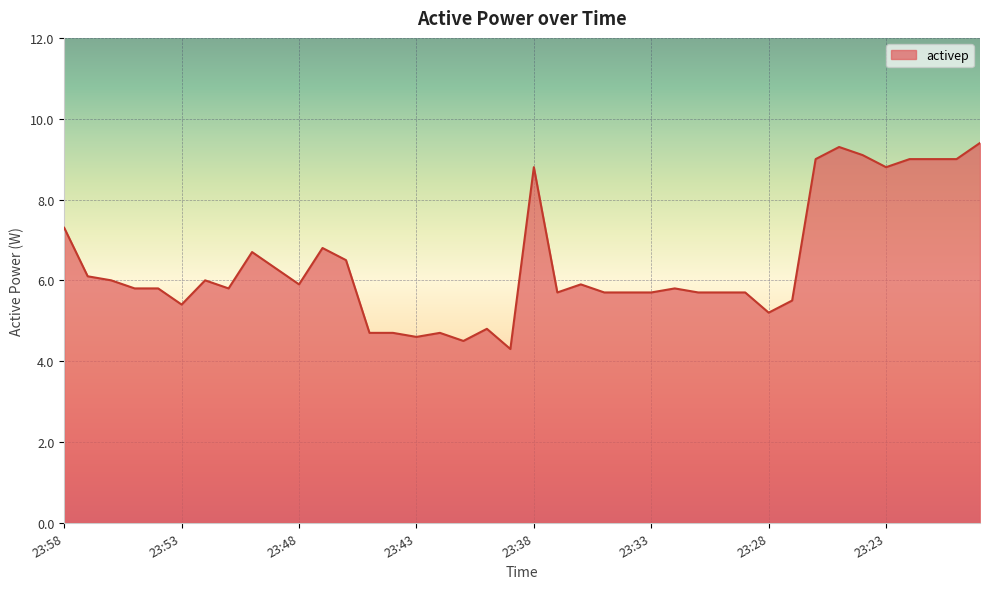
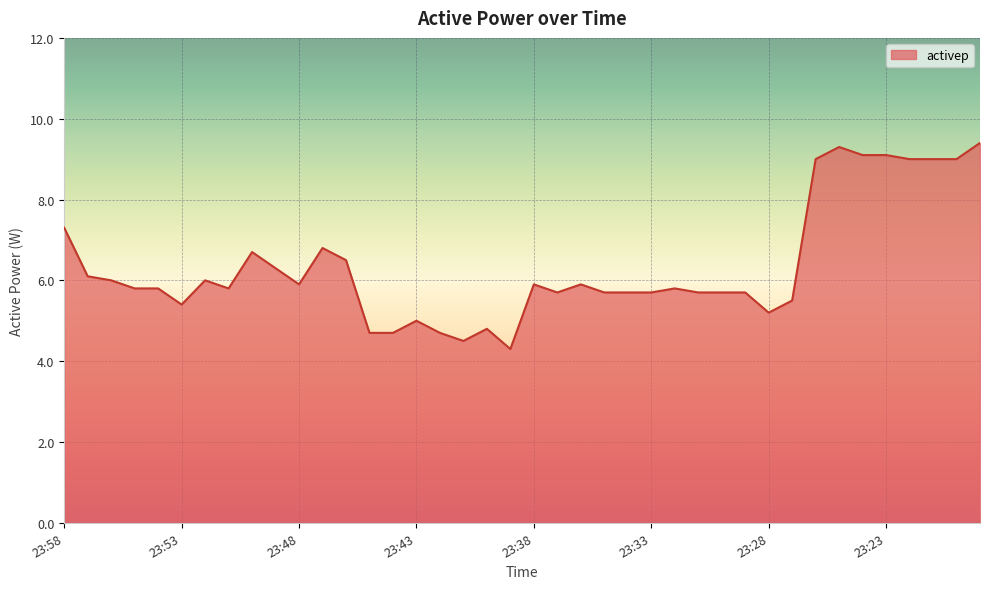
  {
    "23:58": 7.3,
    "23:53": 5.4,
    "23:48": 5.9,
-   "23:43": 4.6,
-   "23:38": 8.8,
+   "23:43": 5.0,
+   "23:38": 5.9,
    "23:33": 5.7,
    "23:28": 5.2,
-   "23:23": 8.8
+   "23:23": 9.1
  }
